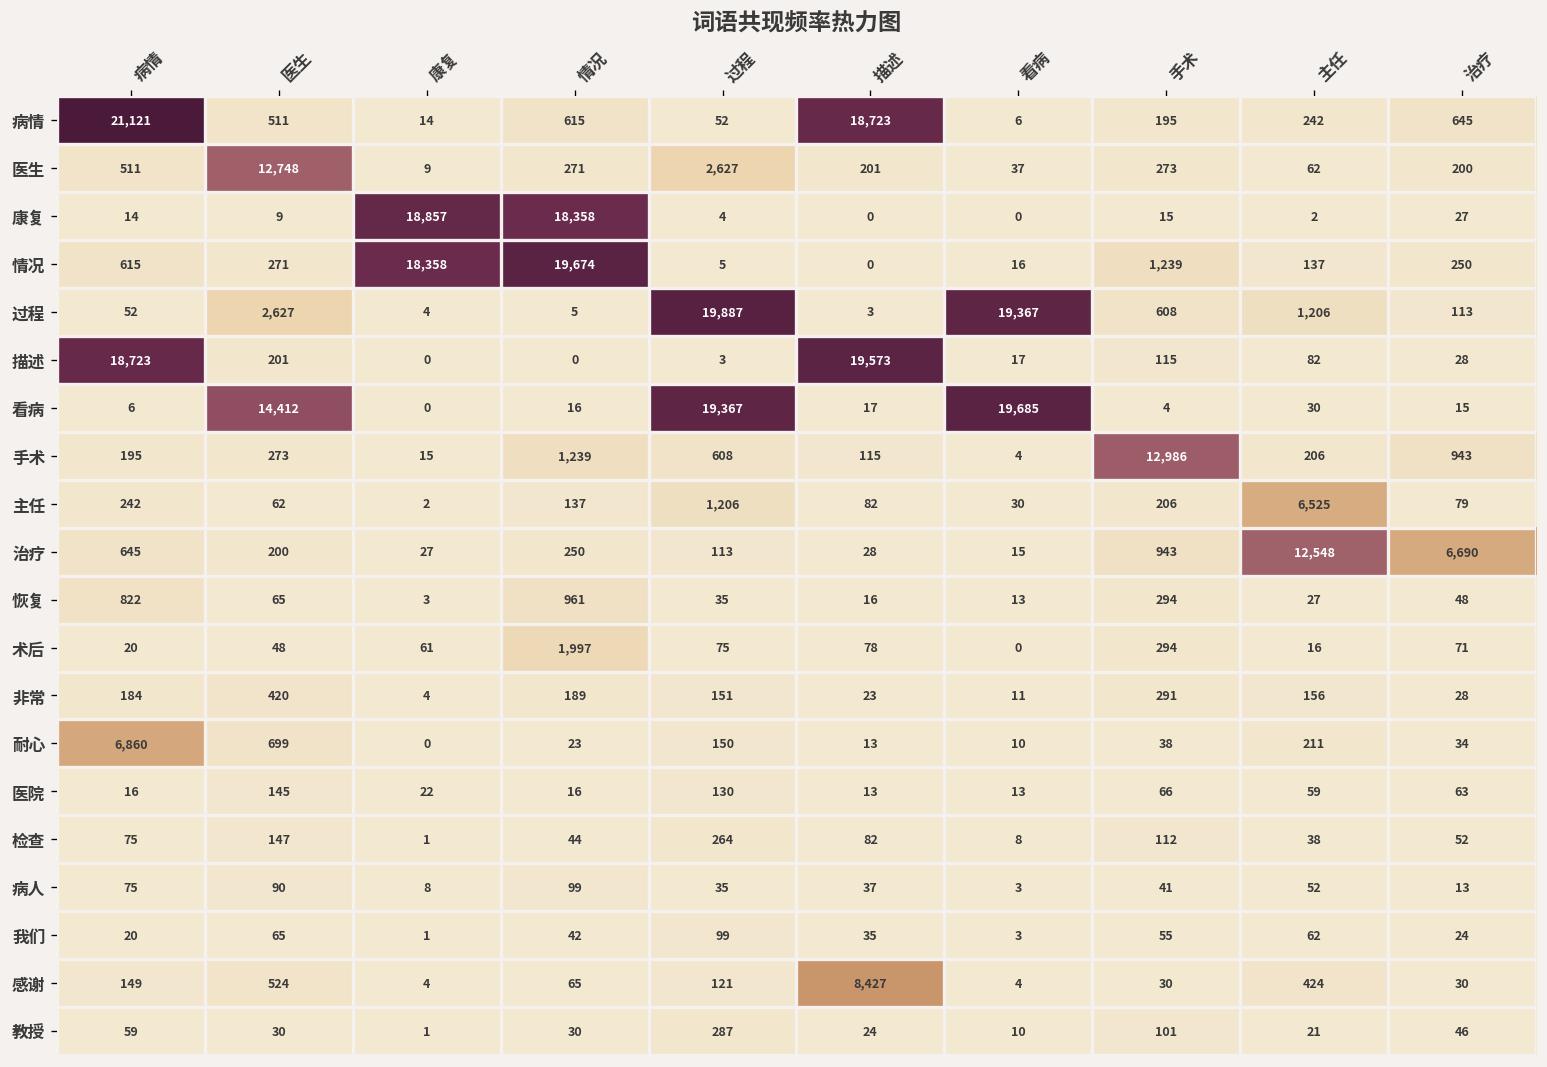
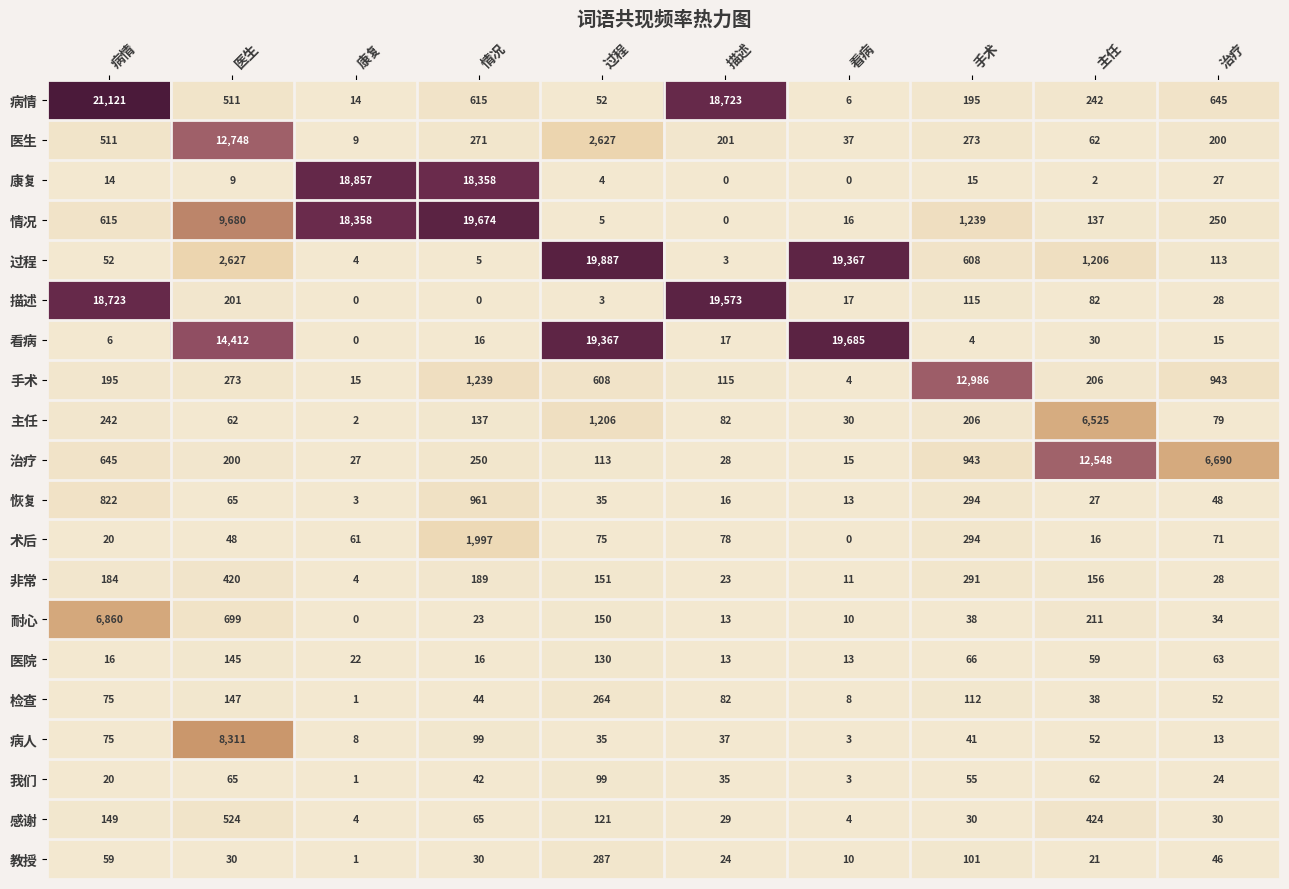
  {
    "病情": {
      "病情": "21,121",
      "医生": "511",
      "康复": "14",
      "情况": "615",
      "过程": "52",
      "描述": "18,723",
      "看病": "6",
      "手术": "195",
      "主任": "242",
      "治疗": "645"
    },
    "医生": {
      "病情": "511",
      "医生": "12,748",
      "康复": "9",
      "情况": "271",
      "过程": "2,627",
      "描述": "201",
      "看病": "37",
      "手术": "273",
      "主任": "62",
      "治疗": "200"
    },
    "康复": {
      "病情": "14",
      "医生": "9",
      "康复": "18,857",
      "情况": "18,358",
      "过程": "4",
      "描述": "0",
      "看病": "0",
      "手术": "15",
      "主任": "2",
      "治疗": "27"
    },
    "情况": {
      "病情": "615",
-     "医生": "271",
+     "医生": "9,680",
      "康复": "18,358",
      "情况": "19,674",
      "过程": "5",
      "描述": "0",
      "看病": "16",
      "手术": "1,239",
      "主任": "137",
      "治疗": "250"
    },
    "过程": {
      "病情": "52",
      "医生": "2,627",
      "康复": "4",
      "情况": "5",
      "过程": "19,887",
      "描述": "3",
      "看病": "19,367",
      "手术": "608",
      "主任": "1,206",
      "治疗": "113"
    },
    "描述": {
      "病情": "18,723",
      "医生": "201",
      "康复": "0",
      "情况": "0",
      "过程": "3",
      "描述": "19,573",
      "看病": "17",
      "手术": "115",
      "主任": "82",
      "治疗": "28"
    },
    "看病": {
      "病情": "6",
      "医生": "14,412",
      "康复": "0",
      "情况": "16",
      "过程": "19,367",
      "描述": "17",
      "看病": "19,685",
      "手术": "4",
      "主任": "30",
      "治疗": "15"
    },
    "手术": {
      "病情": "195",
      "医生": "273",
      "康复": "15",
      "情况": "1,239",
      "过程": "608",
      "描述": "115",
      "看病": "4",
      "手术": "12,986",
      "主任": "206",
      "治疗": "943"
    },
    "主任": {
      "病情": "242",
      "医生": "62",
      "康复": "2",
      "情况": "137",
      "过程": "1,206",
      "描述": "82",
      "看病": "30",
      "手术": "206",
      "主任": "6,525",
      "治疗": "79"
    },
    "治疗": {
      "病情": "645",
      "医生": "200",
      "康复": "27",
      "情况": "250",
      "过程": "113",
      "描述": "28",
      "看病": "15",
      "手术": "943",
      "主任": "12,548",
      "治疗": "6,690"
    },
    "恢复": {
      "病情": "822",
      "医生": "65",
      "康复": "3",
      "情况": "961",
      "过程": "35",
      "描述": "16",
      "看病": "13",
      "手术": "294",
      "主任": "27",
      "治疗": "48"
    },
    "术后": {
      "病情": "20",
      "医生": "48",
      "康复": "61",
      "情况": "1,997",
      "过程": "75",
      "描述": "78",
      "看病": "0",
      "手术": "294",
      "主任": "16",
      "治疗": "71"
    },
    "非常": {
      "病情": "184",
      "医生": "420",
      "康复": "4",
      "情况": "189",
      "过程": "151",
      "描述": "23",
      "看病": "11",
      "手术": "291",
      "主任": "156",
      "治疗": "28"
    },
    "耐心": {
      "病情": "6,860",
      "医生": "699",
      "康复": "0",
      "情况": "23",
      "过程": "150",
      "描述": "13",
      "看病": "10",
      "手术": "38",
      "主任": "211",
      "治疗": "34"
    },
    "医院": {
      "病情": "16",
      "医生": "145",
      "康复": "22",
      "情况": "16",
      "过程": "130",
      "描述": "13",
      "看病": "13",
      "手术": "66",
      "主任": "59",
      "治疗": "63"
    },
    "检查": {
      "病情": "75",
      "医生": "147",
      "康复": "1",
      "情况": "44",
      "过程": "264",
      "描述": "82",
      "看病": "8",
      "手术": "112",
      "主任": "38",
      "治疗": "52"
    },
    "病人": {
      "病情": "75",
-     "医生": "90",
+     "医生": "8,311",
      "康复": "8",
      "情况": "99",
      "过程": "35",
      "描述": "37",
      "看病": "3",
      "手术": "41",
      "主任": "52",
      "治疗": "13"
    },
    "我们": {
      "病情": "20",
      "医生": "65",
      "康复": "1",
      "情况": "42",
      "过程": "99",
      "描述": "35",
      "看病": "3",
      "手术": "55",
      "主任": "62",
      "治疗": "24"
    },
    "感谢": {
      "病情": "149",
      "医生": "524",
      "康复": "4",
      "情况": "65",
      "过程": "121",
-     "描述": "8,427",
+     "描述": "29",
      "看病": "4",
      "手术": "30",
      "主任": "424",
      "治疗": "30"
    },
    "教授": {
      "病情": "59",
      "医生": "30",
      "康复": "1",
      "情况": "30",
      "过程": "287",
      "描述": "24",
      "看病": "10",
      "手术": "101",
      "主任": "21",
      "治疗": "46"
    }
  }
